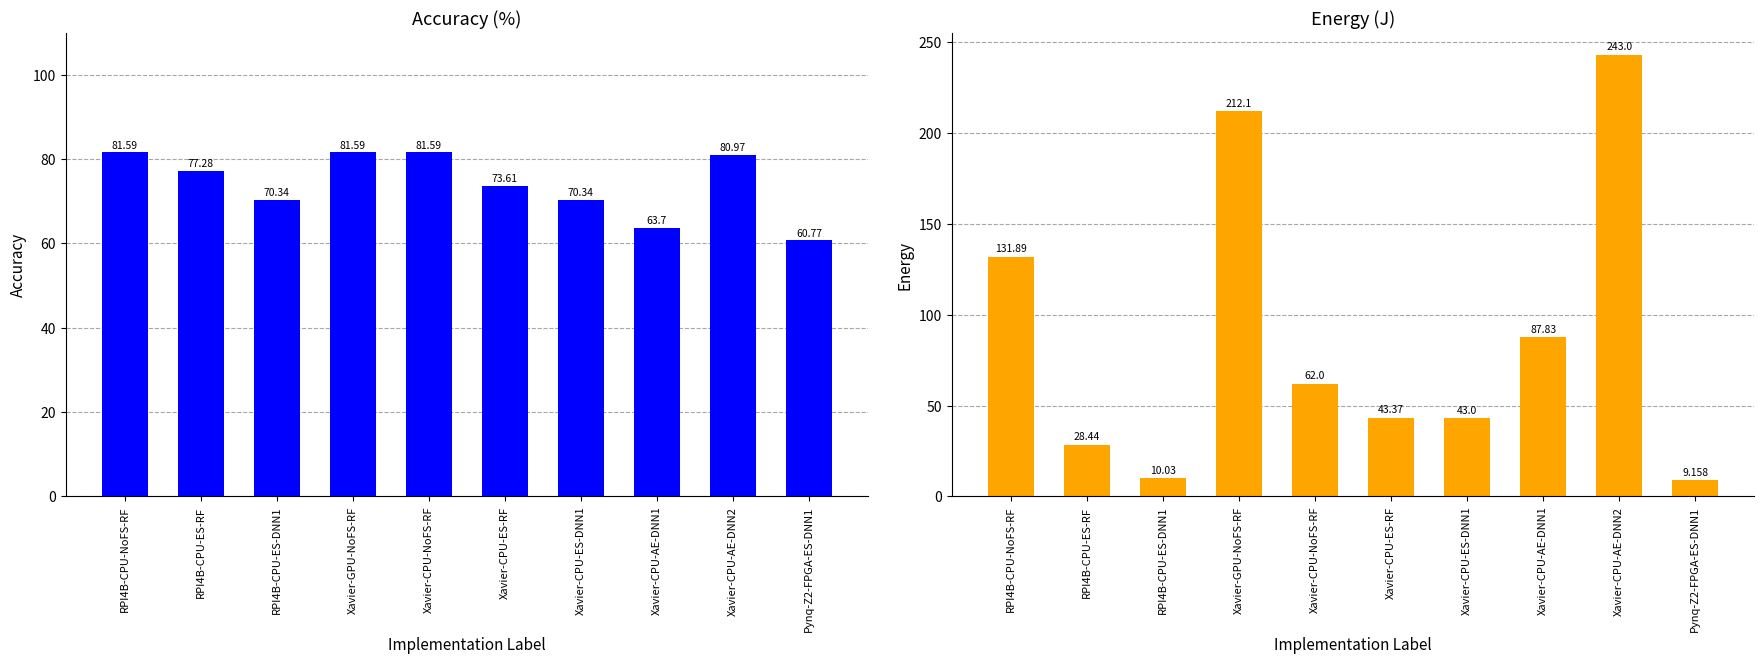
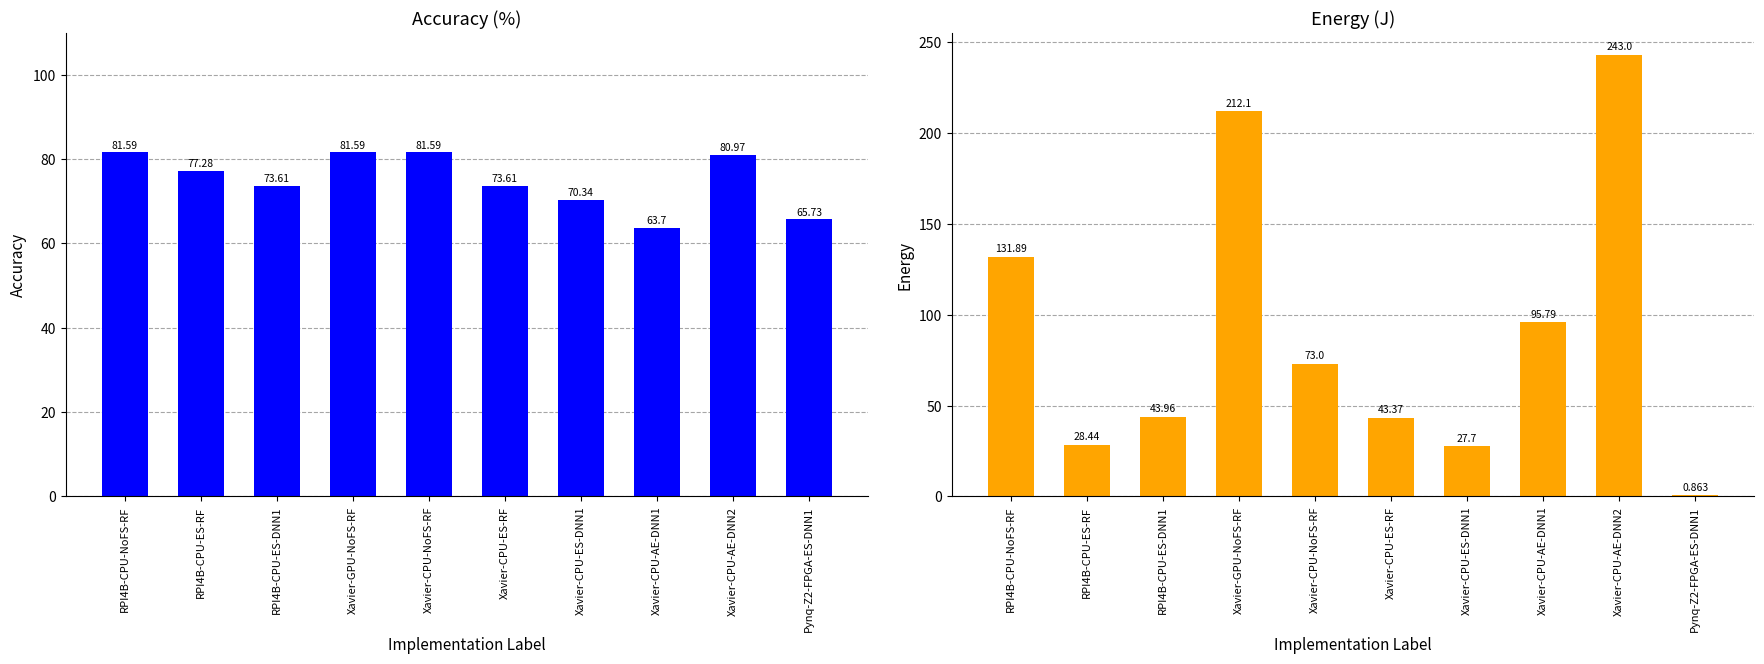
  {
    "Accuracy (%)": {
      "RPI4B-CPU-NoFS-RF": 81.59,
      "RPI4B-CPU-ES-RF": 77.28,
-     "RPI4B-CPU-ES-DNN1": 70.34,
+     "RPI4B-CPU-ES-DNN1": 73.61,
      "Xavier-GPU-NoFS-RF": 81.59,
      "Xavier-CPU-NoFS-RF": 81.59,
      "Xavier-CPU-ES-RF": 73.61,
      "Xavier-CPU-ES-DNN1": 70.34,
      "Xavier-CPU-AE-DNN1": 63.7,
      "Xavier-CPU-AE-DNN2": 80.97,
-     "Pynq-Z2-FPGA-ES-DNN1": 60.77
+     "Pynq-Z2-FPGA-ES-DNN1": 65.73
    },
    "Energy (J)": {
      "RPI4B-CPU-NoFS-RF": 131.89,
      "RPI4B-CPU-ES-RF": 28.44,
-     "RPI4B-CPU-ES-DNN1": 10.03,
+     "RPI4B-CPU-ES-DNN1": 43.96,
      "Xavier-GPU-NoFS-RF": 212.1,
-     "Xavier-CPU-NoFS-RF": 62.0,
+     "Xavier-CPU-NoFS-RF": 73.0,
      "Xavier-CPU-ES-RF": 43.37,
-     "Xavier-CPU-ES-DNN1": 43.0,
-     "Xavier-CPU-AE-DNN1": 87.83,
+     "Xavier-CPU-ES-DNN1": 27.7,
+     "Xavier-CPU-AE-DNN1": 95.79,
      "Xavier-CPU-AE-DNN2": 243.0,
-     "Pynq-Z2-FPGA-ES-DNN1": 9.158
+     "Pynq-Z2-FPGA-ES-DNN1": 0.863
    }
  }
